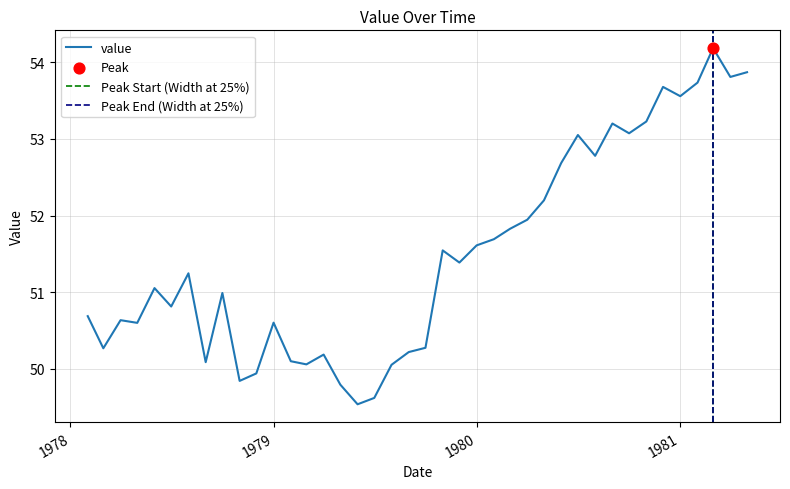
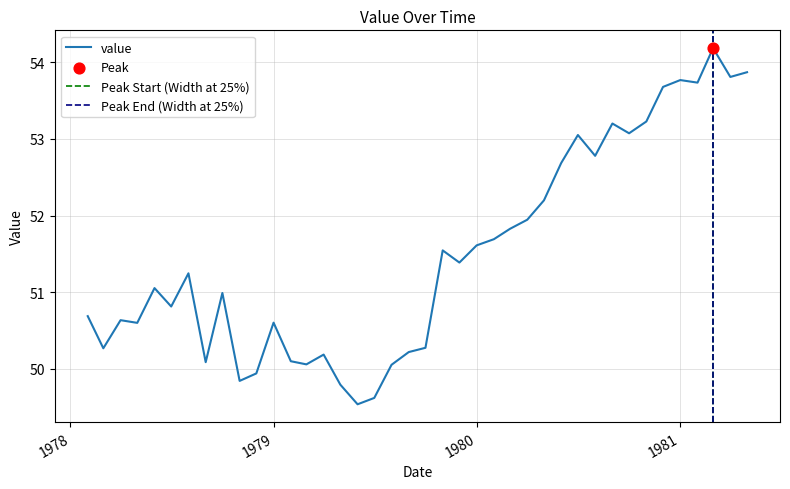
  {
    "value": {
      "1979": 50.6,
      "1980": 51.6,
-     "1981": 53.6
+     "1981": 53.8
    }
  }
